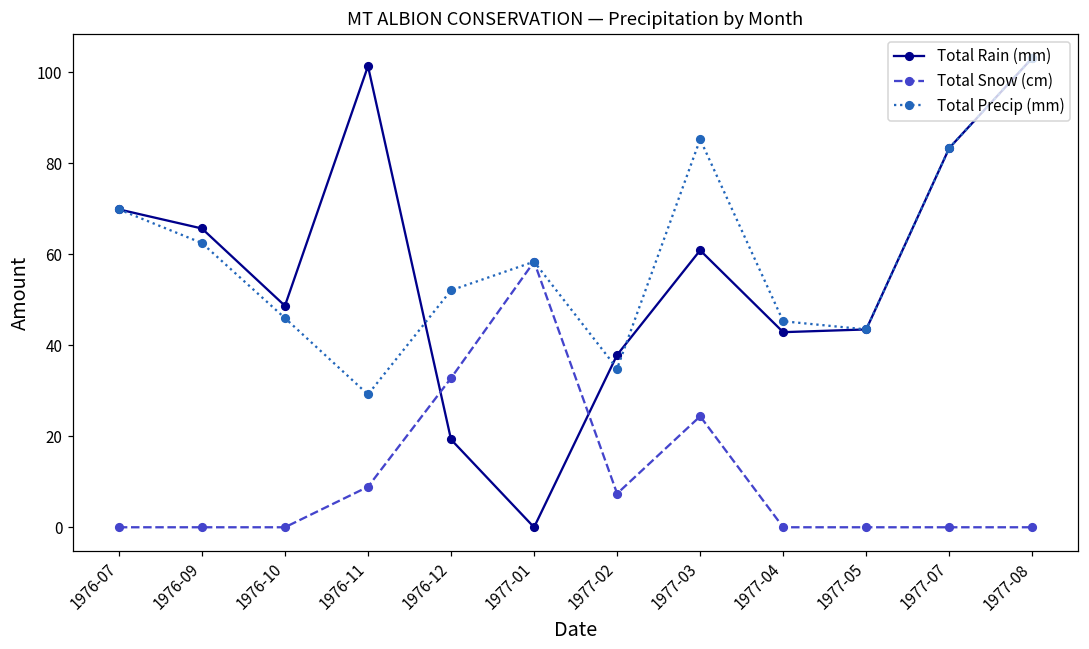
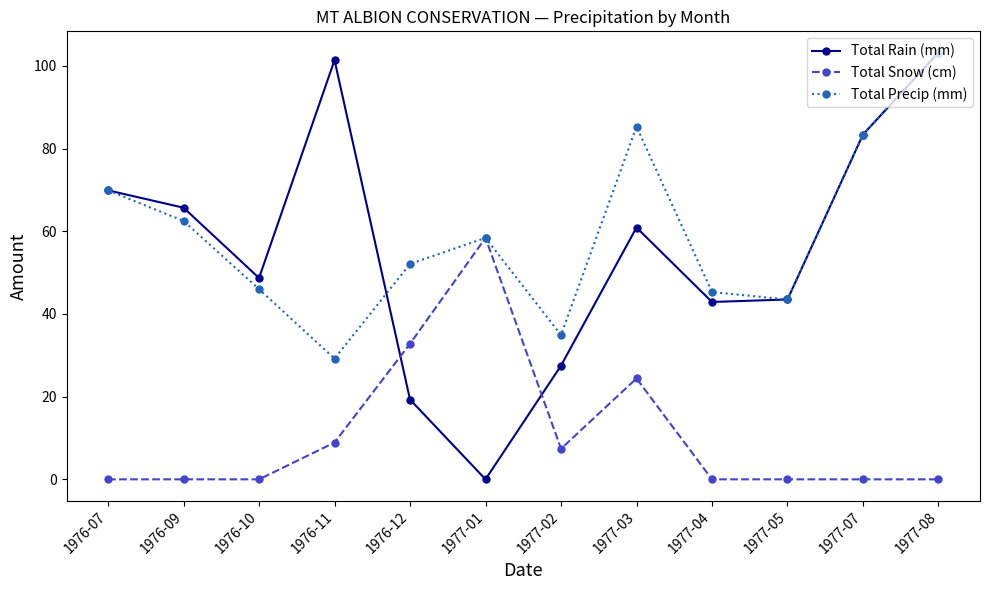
  {
    "Total Rain (mm)": {
      "1976-09": 66,
      "1976-10": 49,
      "1976-11": 101,
      "1976-12": 19,
      "1977-01": 0,
-     "1977-02": 38,
+     "1977-02": 28,
      "1977-03": 61,
      "1977-04": 43
    }
  }
